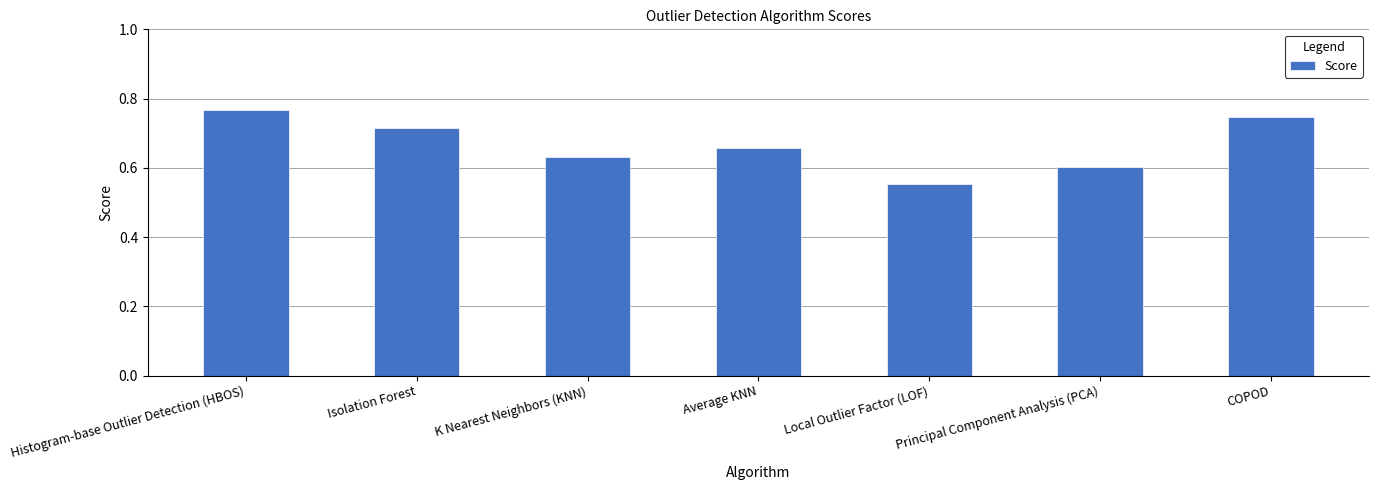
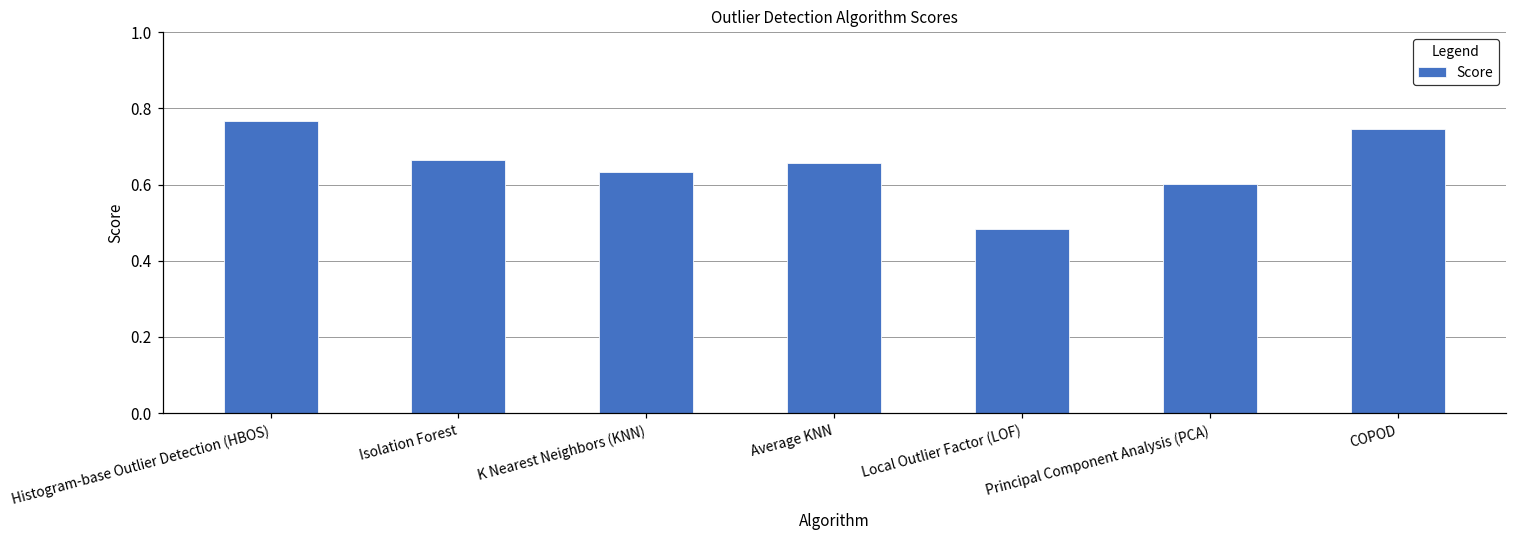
  {
    "Histogram-base Outlier Detection (HBOS)": 0.77,
-   "Isolation Forest": 0.71,
+   "Isolation Forest": 0.67,
    "K Nearest Neighbors (KNN)": 0.63,
    "Average KNN": 0.66,
-   "Local Outlier Factor (LOF)": 0.55,
+   "Local Outlier Factor (LOF)": 0.48,
    "Principal Component Analysis (PCA)": 0.60,
    "COPOD": 0.75
  }
